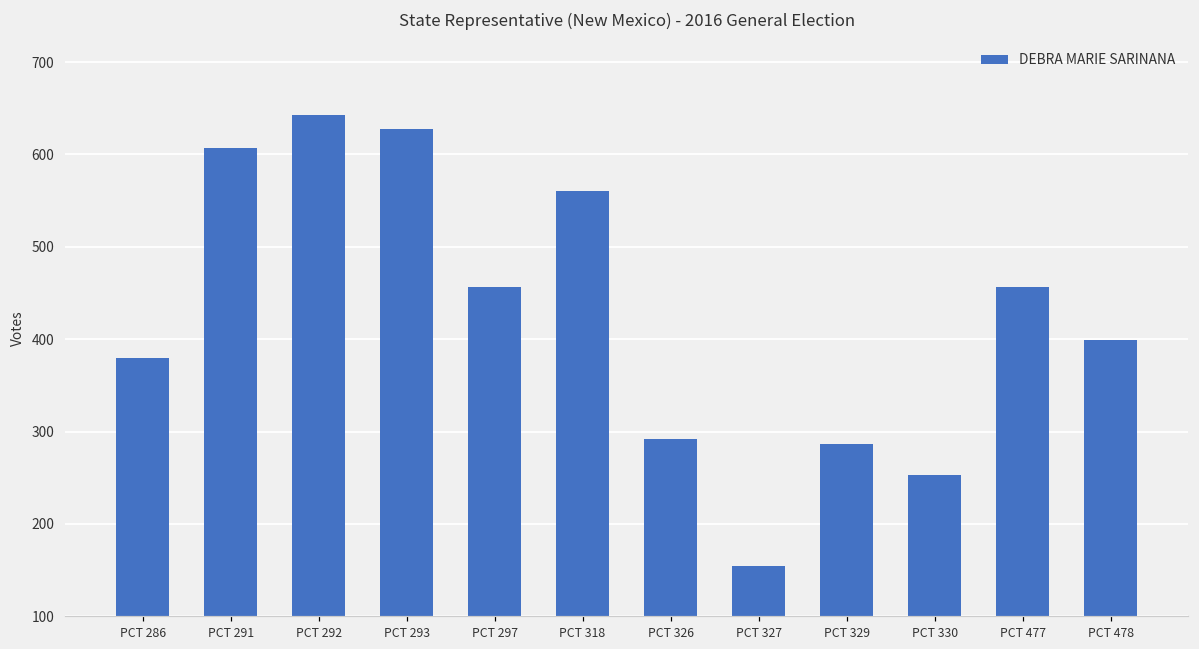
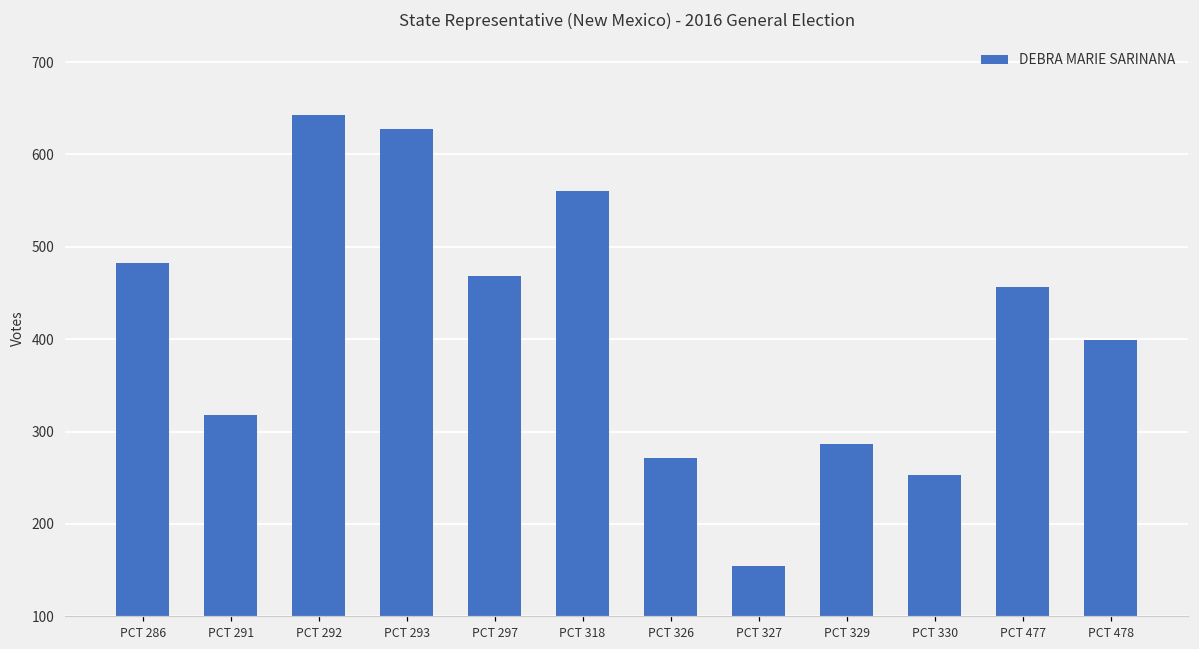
  {
-   "PCT 286": 380,
-   "PCT 291": 610,
+   "PCT 286": 480,
+   "PCT 291": 320,
    "PCT 292": 640,
    "PCT 293": 630,
-   "PCT 297": 460,
+   "PCT 297": 470,
    "PCT 318": 560,
-   "PCT 326": 290,
+   "PCT 326": 270,
    "PCT 327": 150,
    "PCT 329": 290,
    "PCT 330": 250,
    "PCT 477": 460,
    "PCT 478": 400
  }
